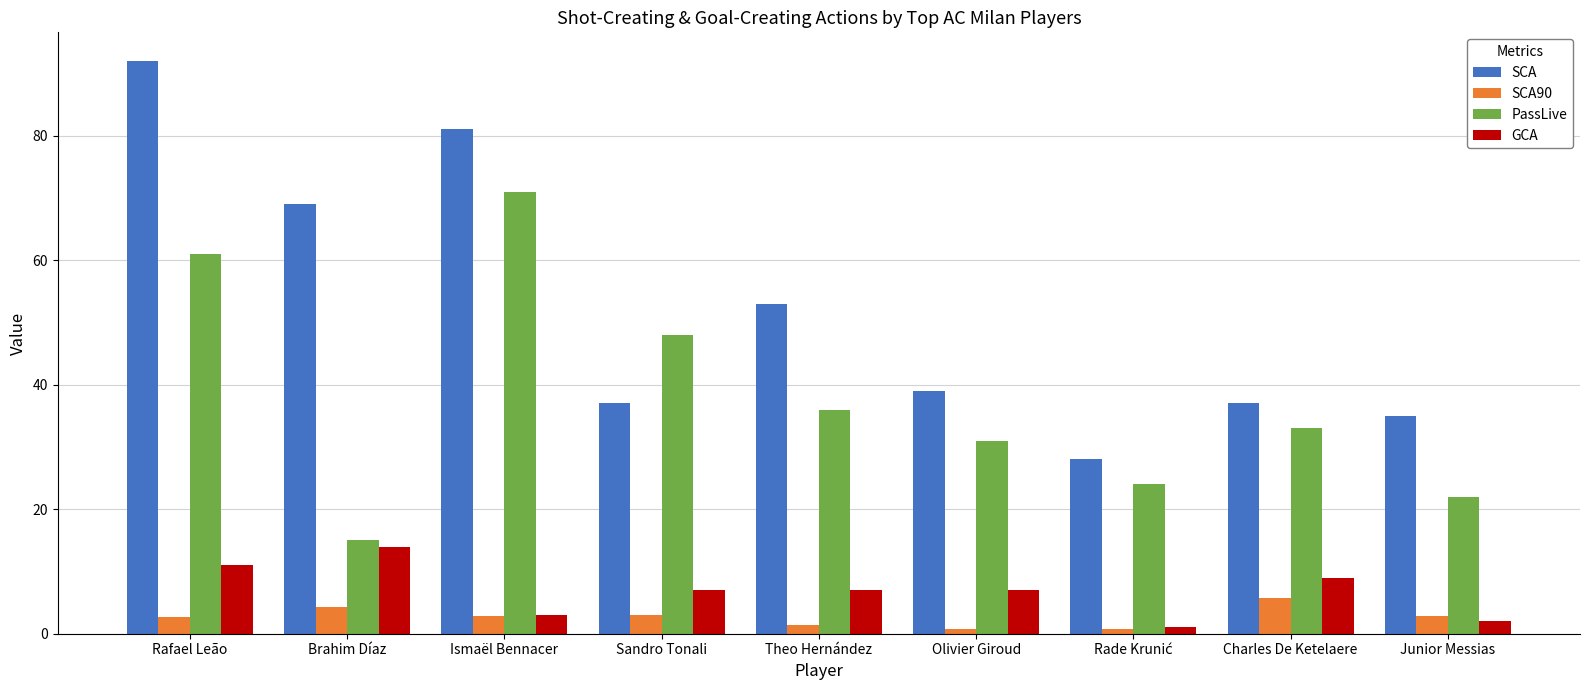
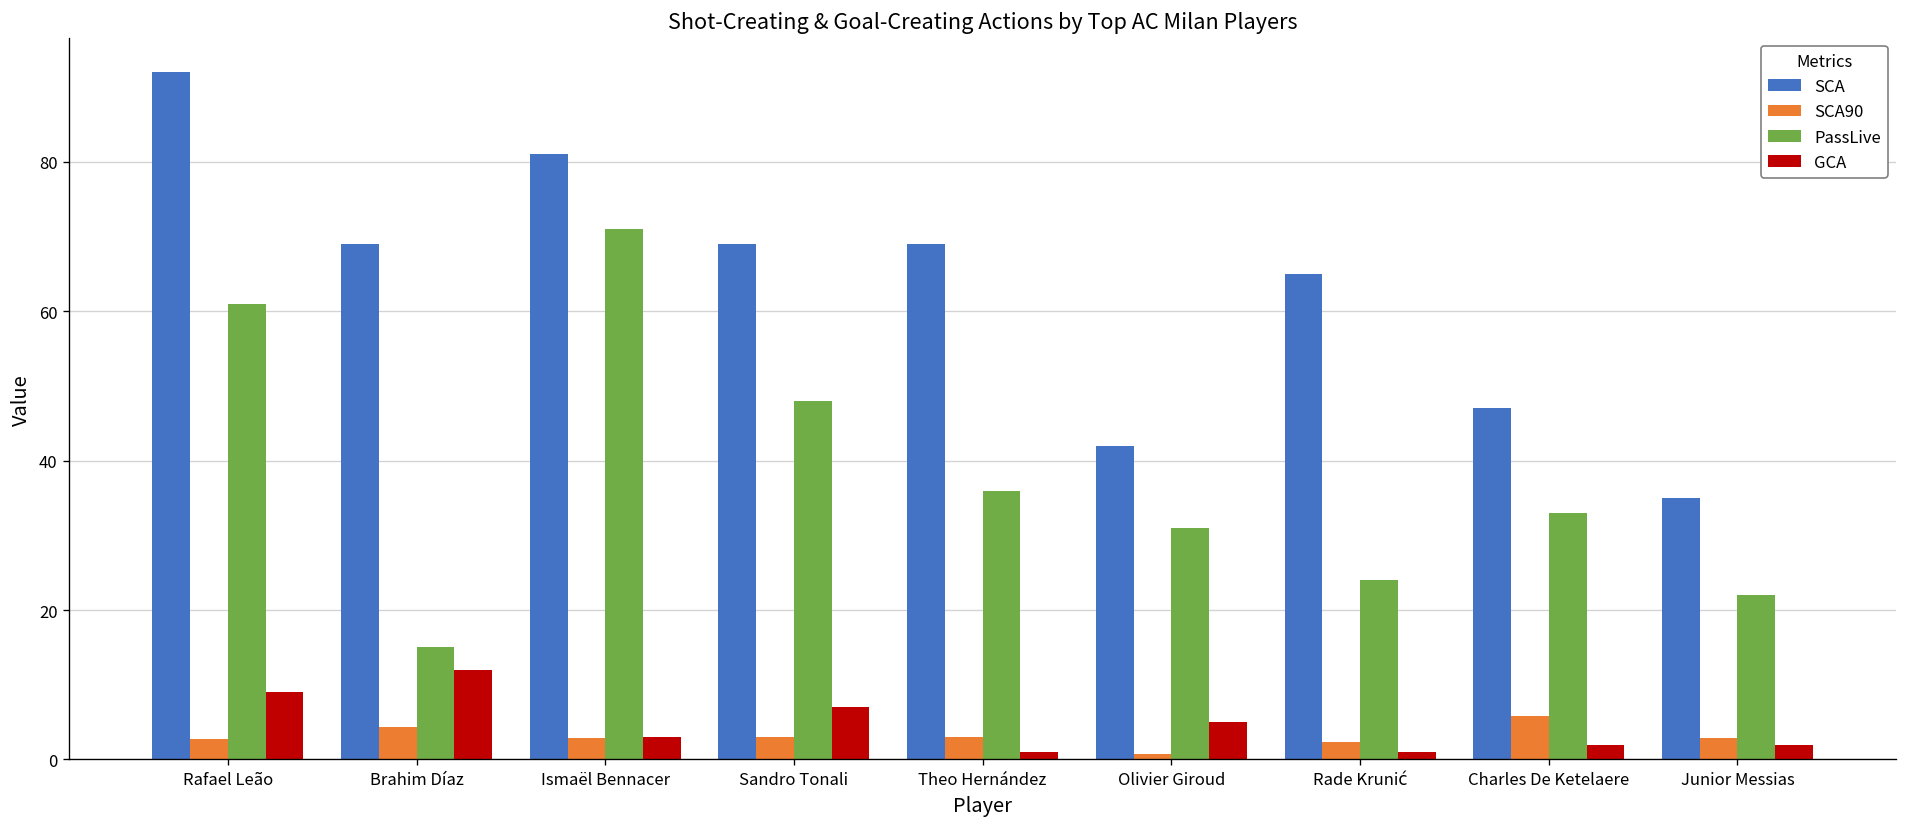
  {
    "SCA": {
      "Rafael Leão": 92,
      "Brahim Díaz": 69,
      "Ismaël Bennacer": 81,
-     "Sandro Tonali": 37,
-     "Theo Hernández": 53,
-     "Olivier Giroud": 39,
-     "Rade Krunić": 28,
-     "Charles De Ketelaere": 37,
+     "Sandro Tonali": 69,
+     "Theo Hernández": 69,
+     "Olivier Giroud": 42,
+     "Rade Krunić": 65,
+     "Charles De Ketelaere": 47,
      "Junior Messias": 35
    },
    "SCA90": {
      "Rafael Leão": 3,
      "Brahim Díaz": 4,
      "Ismaël Bennacer": 3,
      "Sandro Tonali": 3,
-     "Theo Hernández": 1,
+     "Theo Hernández": 3,
      "Olivier Giroud": 1,
-     "Rade Krunić": 1,
+     "Rade Krunić": 2,
      "Charles De Ketelaere": 6,
      "Junior Messias": 3
    },
    "PassLive": {
      "Rafael Leão": 61,
      "Brahim Díaz": 15,
      "Ismaël Bennacer": 71,
      "Sandro Tonali": 48,
      "Theo Hernández": 36,
      "Olivier Giroud": 31,
      "Rade Krunić": 24,
      "Charles De Ketelaere": 33,
      "Junior Messias": 22
    },
    "GCA": {
-     "Rafael Leão": 11,
-     "Brahim Díaz": 14,
+     "Rafael Leão": 9,
+     "Brahim Díaz": 12,
      "Ismaël Bennacer": 3,
      "Sandro Tonali": 7,
-     "Theo Hernández": 7,
-     "Olivier Giroud": 7,
+     "Theo Hernández": 1,
+     "Olivier Giroud": 5,
      "Rade Krunić": 1,
-     "Charles De Ketelaere": 9,
+     "Charles De Ketelaere": 2,
      "Junior Messias": 2
    }
  }
